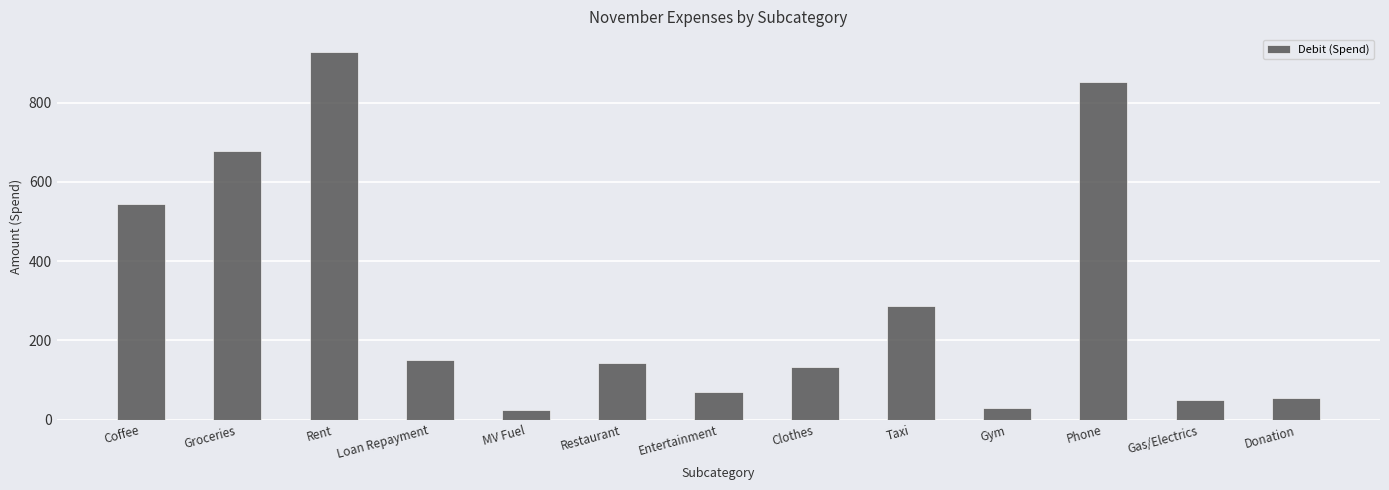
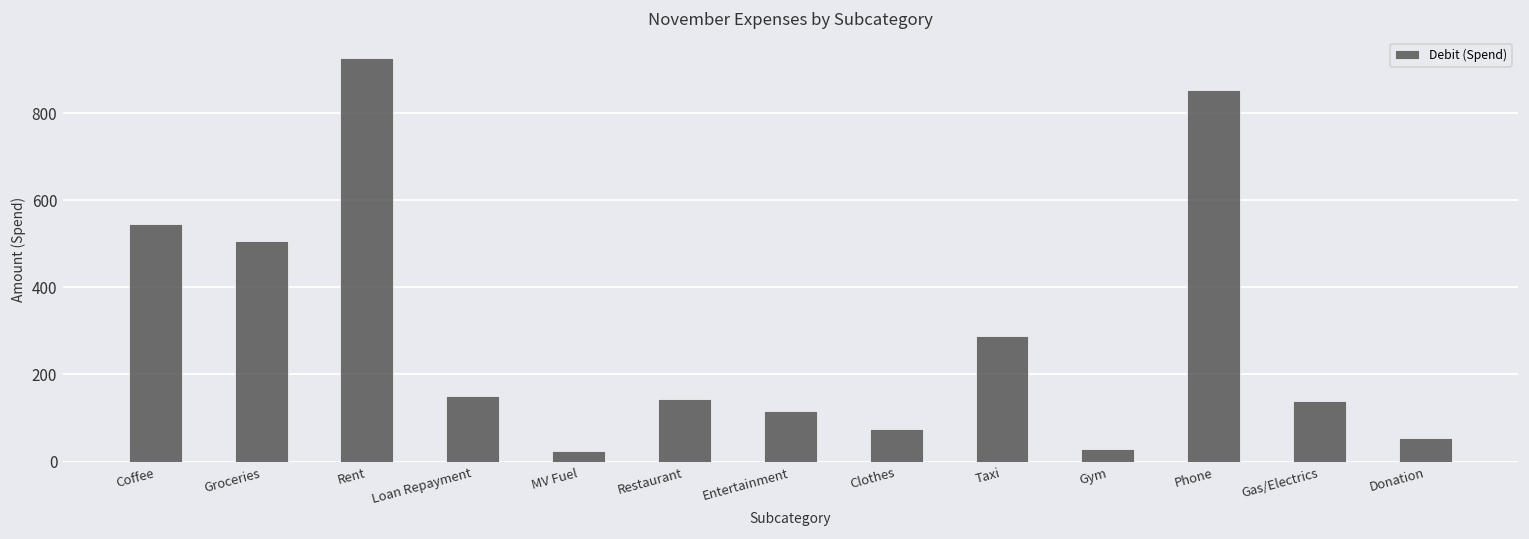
  {
    "Coffee": 550,
-   "Groceries": 680,
+   "Groceries": 510,
    "Rent": 930,
    "Loan Repayment": 150,
    "MV Fuel": 30,
    "Restaurant": 140,
-   "Entertainment": 70,
-   "Clothes": 130,
+   "Entertainment": 120,
+   "Clothes": 70,
    "Taxi": 290,
    "Gym": 30,
    "Phone": 850,
-   "Gas/Electrics": 50,
+   "Gas/Electrics": 140,
    "Donation": 60
  }
